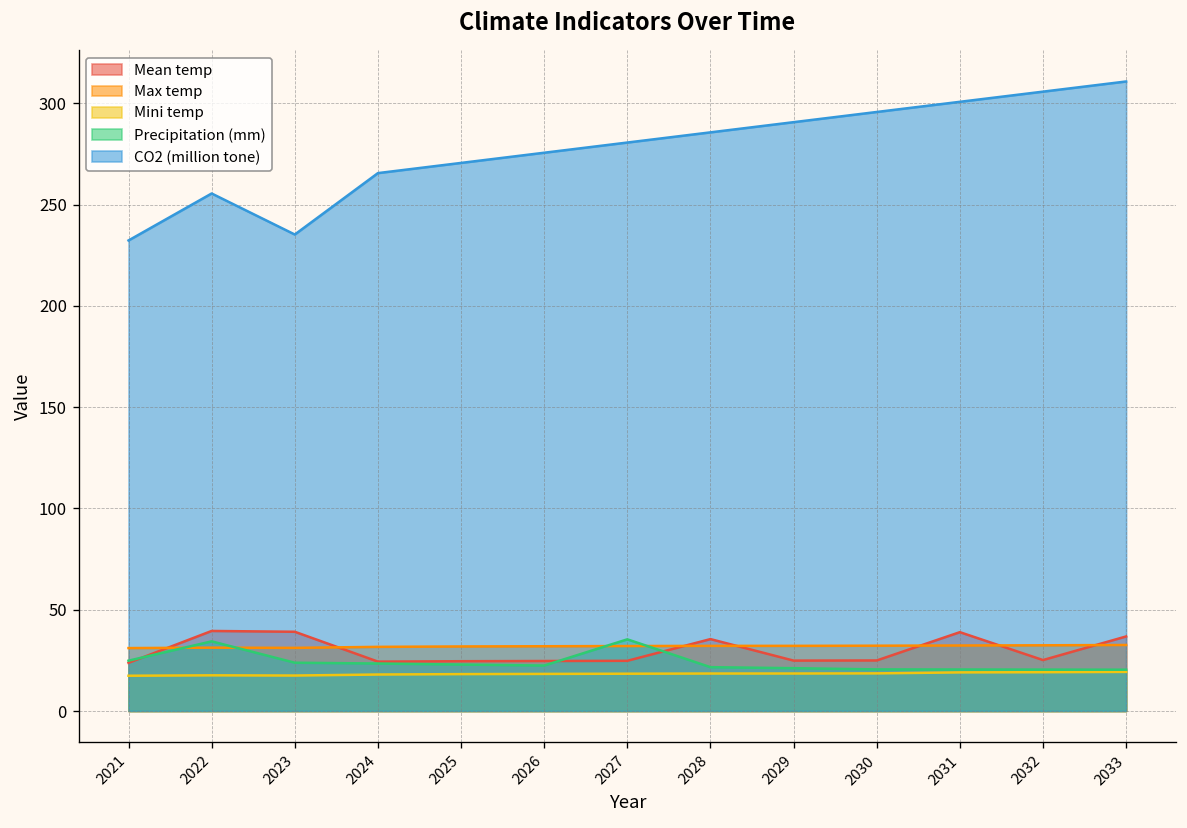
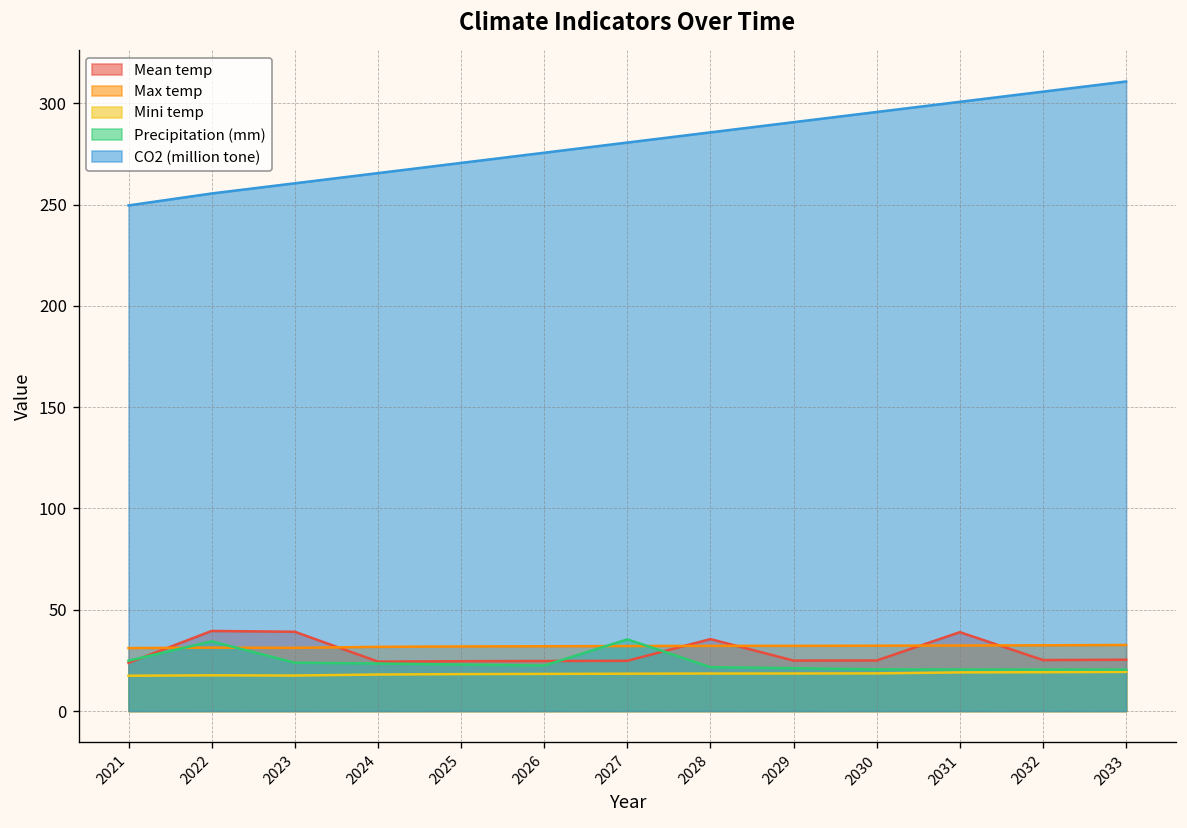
  {
    "Mean temp": {
      "2022": 40,
      "2023": 39,
      "2025": 25,
      "2026": 25,
      "2027": 25,
      "2028": 36,
      "2029": 25,
      "2030": 25,
      "2031": 39,
      "2032": 25,
-     "2033": 37
+     "2033": 25
    },
    "Precipitation (mm)": {
      "2022": 34,
      "2023": 24,
      "2025": 23,
      "2026": 22,
      "2027": 35,
      "2028": 22,
      "2029": 21,
      "2030": 21
    },
    "CO2 (million tone)": {
-     "2021": 232,
+     "2021": 250,
      "2022": 256,
-     "2023": 235,
+     "2023": 261,
      "2024": 266,
      "2025": 271,
      "2026": 276,
      "2027": 281,
      "2028": 286,
      "2029": 291,
      "2030": 296,
      "2031": 301,
      "2032": 306,
      "2033": 311
    }
  }
